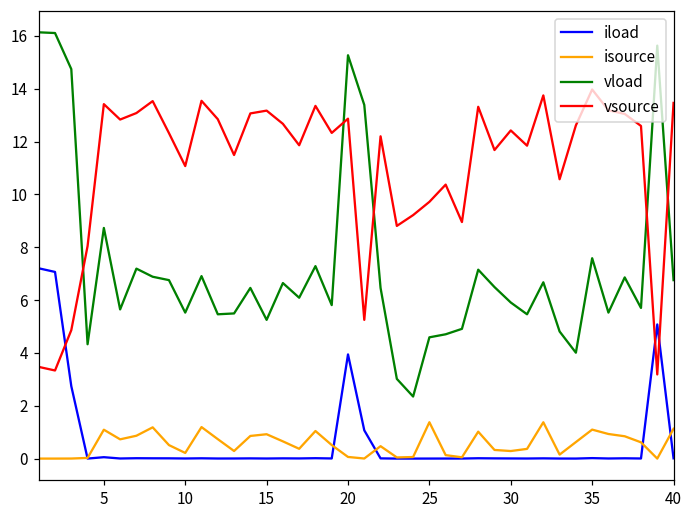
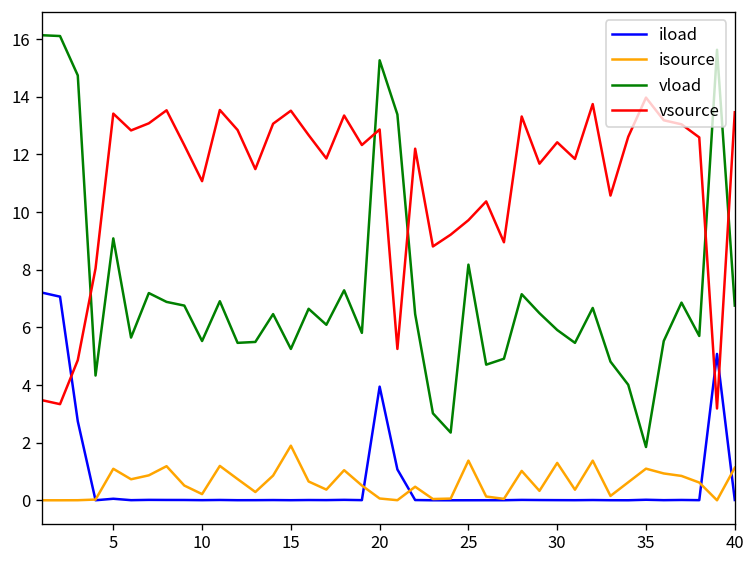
  {
    "iload": {
      "5": 0.1,
      "10": 0.0,
      "15": 0.0,
      "20": 3.9,
      "25": 0.0,
      "30": 0.0,
      "35": 0.0,
      "40": 0.0
    },
    "isource": {
      "5": 1.1,
      "10": 0.2,
-     "15": 0.9,
+     "15": 1.9,
      "20": 0.1,
      "25": 1.4,
-     "30": 0.3,
+     "30": 1.3,
      "35": 1.1,
      "40": 1.1
    },
    "vload": {
-     "5": 8.7,
+     "5": 9.1,
      "10": 5.5,
      "15": 5.3,
      "20": 15.3,
-     "25": 4.6,
+     "25": 8.2,
      "30": 5.9,
-     "35": 7.6,
+     "35": 1.8,
      "40": 6.8
    },
    "vsource": {
      "5": 13.4,
      "10": 11.1,
-     "15": 13.2,
+     "15": 13.5,
      "20": 12.9,
      "25": 9.7,
      "30": 12.4,
      "40": 13.5
    }
  }
